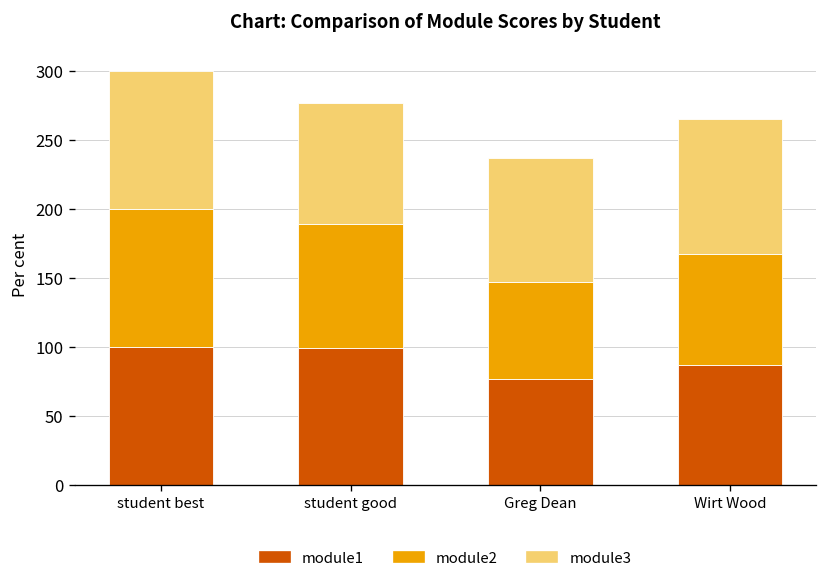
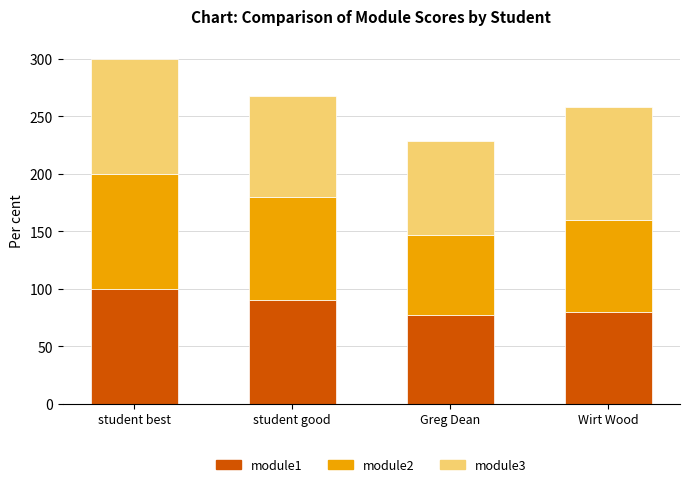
  {
    "module1": {
      "student best": 100,
-     "student good": 99,
+     "student good": 90,
      "Greg Dean": 77,
-     "Wirt Wood": 87
+     "Wirt Wood": 80
    },
    "module2": {
      "student best": 100,
      "student good": 90,
      "Greg Dean": 70,
      "Wirt Wood": 80
    },
    "module3": {
      "student best": 100,
      "student good": 88,
-     "Greg Dean": 90,
+     "Greg Dean": 82,
      "Wirt Wood": 98
    }
  }
